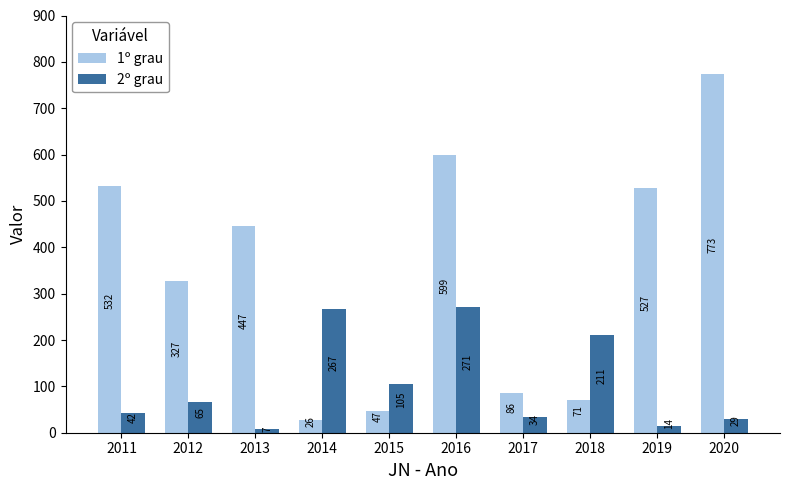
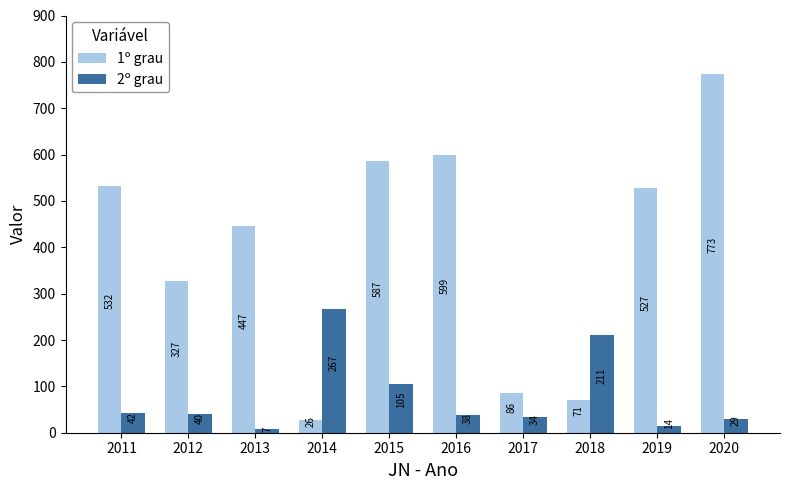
  {
    "1º grau": {
      "2011": 532,
      "2012": 327,
      "2013": 447,
      "2014": 26,
-     "2015": 47,
+     "2015": 587,
      "2016": 599,
      "2017": 86,
      "2018": 71,
      "2019": 527,
      "2020": 773
    },
    "2º grau": {
      "2011": 42,
-     "2012": 65,
+     "2012": 40,
      "2013": 7,
      "2014": 267,
      "2015": 105,
-     "2016": 271,
+     "2016": 38,
      "2017": 34,
      "2018": 211,
      "2019": 14,
      "2020": 29
    }
  }
